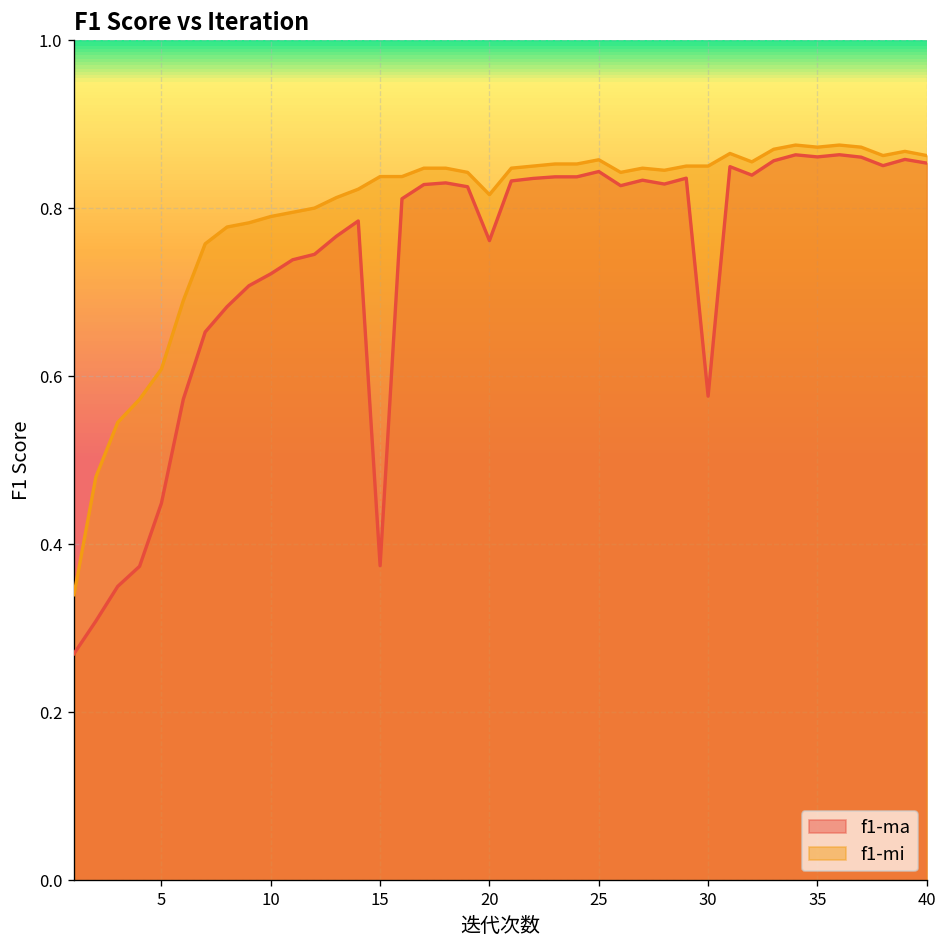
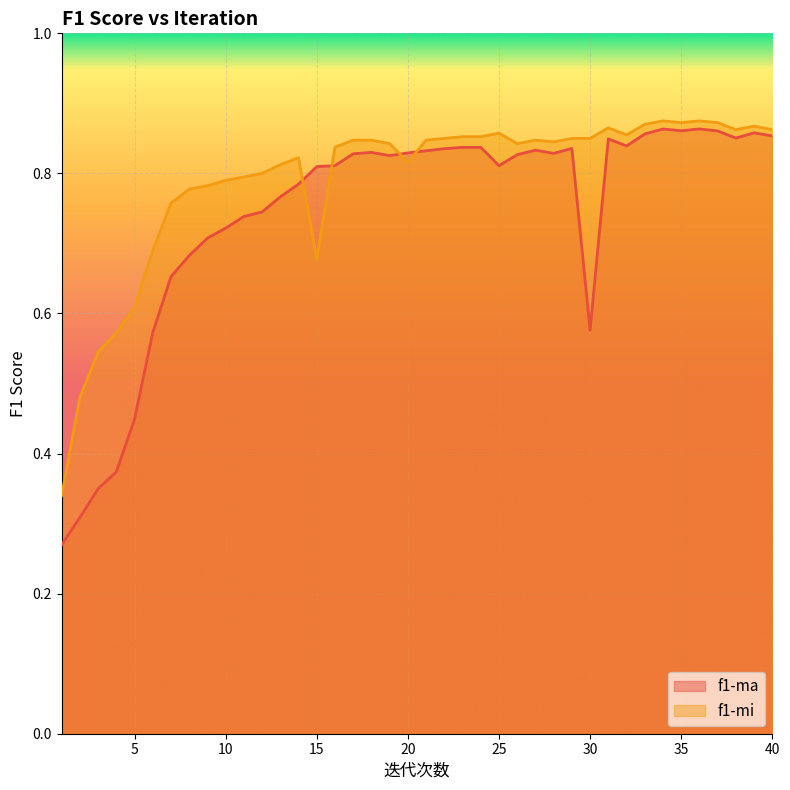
  {
    "f1-ma": {
      "5": 0.45,
      "10": 0.72,
-     "15": 0.37,
-     "20": 0.76,
-     "25": 0.84,
+     "15": 0.81,
+     "20": 0.83,
+     "25": 0.81,
      "30": 0.58,
      "35": 0.86,
      "40": 0.85
    },
    "f1-mi": {
      "5": 0.61,
      "10": 0.79,
-     "15": 0.84,
+     "15": 0.68,
      "20": 0.82,
      "25": 0.86,
      "30": 0.85,
      "35": 0.87,
      "40": 0.86
    }
  }
